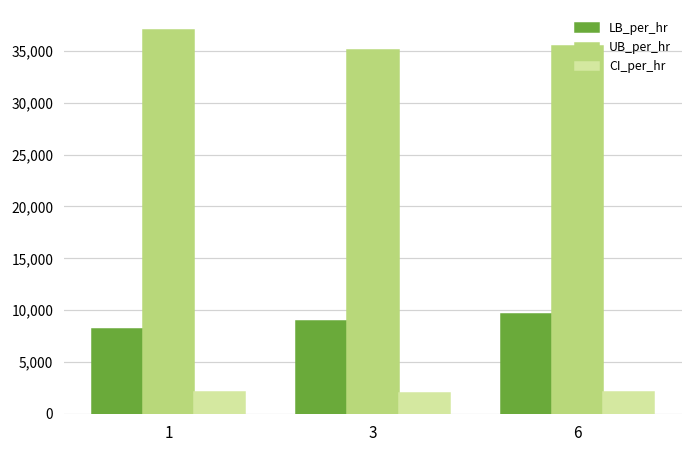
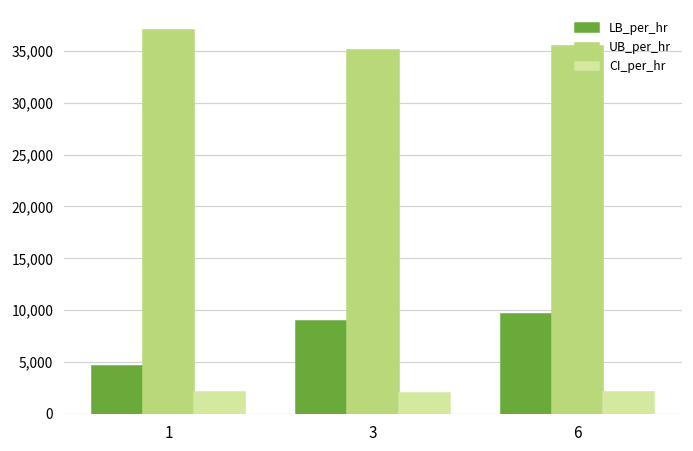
  {
    "LB_per_hr": {
-     "1": "8,000",
+     "1": "5,000",
      "3": "9,000",
      "6": "10,000"
    }
  }
